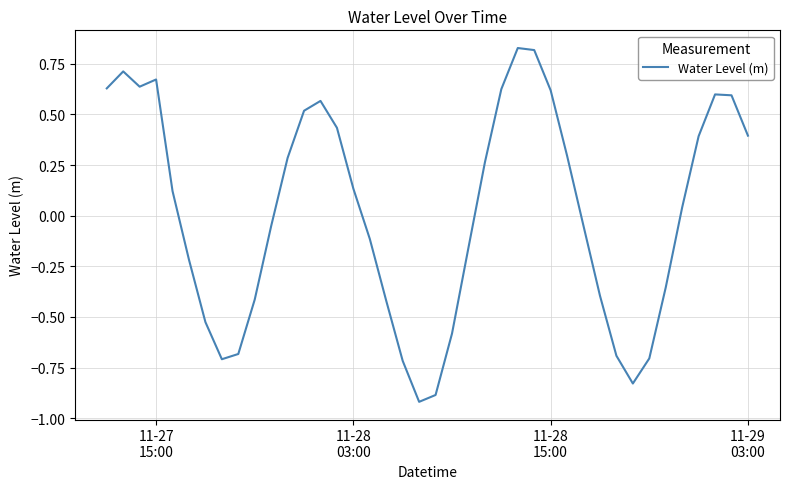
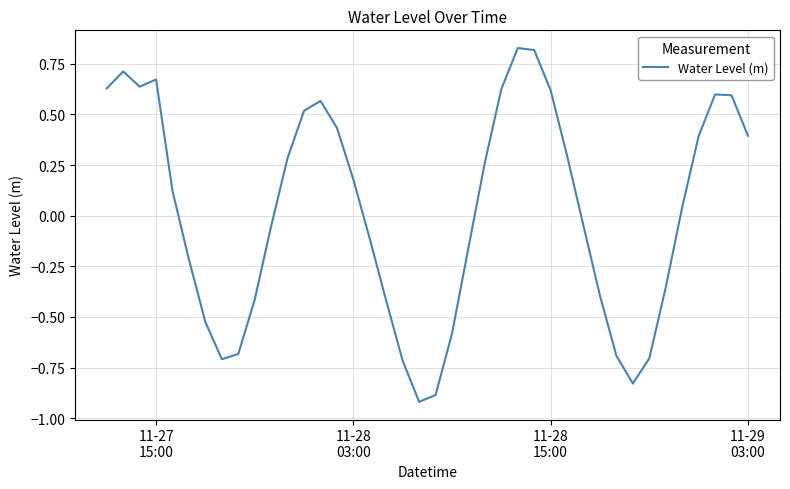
  {
    "11-27 15:00": 0.67,
-   "11-28 03:00": 0.13,
+   "11-28 03:00": 0.18,
    "11-28 15:00": 0.62,
    "11-29 03:00": 0.40
  }
